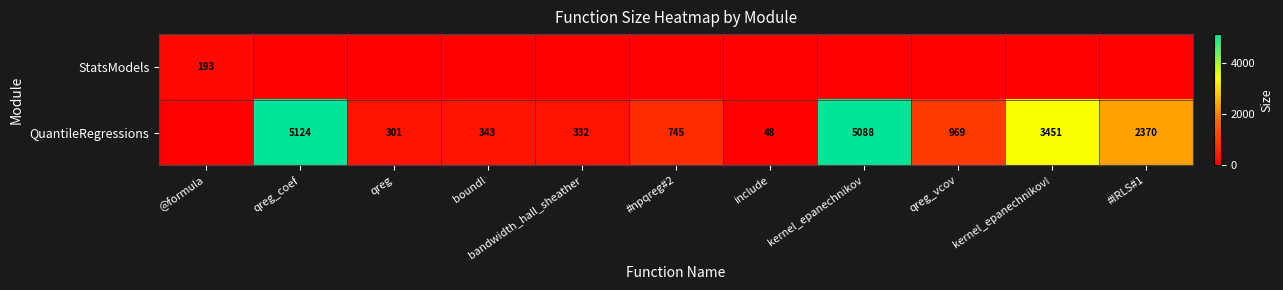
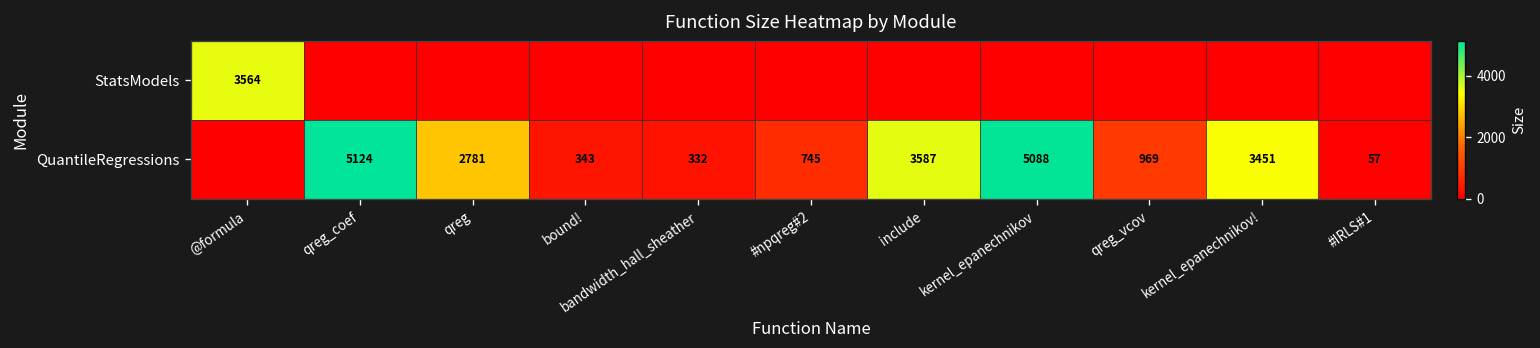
  {
    "StatsModels": {
-     "@formula": 193
+     "@formula": 3564
    },
    "QuantileRegressions": {
      "qreg_coef": 5124,
-     "qreg": 301,
+     "qreg": 2781,
      "bound!": 343,
      "bandwidth_hall_sheather": 332,
      "#npqreg#2": 745,
-     "include": 48,
+     "include": 3587,
      "kernel_epanechnikov": 5088,
      "qreg_vcov": 969,
      "kernel_epanechnikov!": 3451,
-     "#IRLS#1": 2370
+     "#IRLS#1": 57
    }
  }
